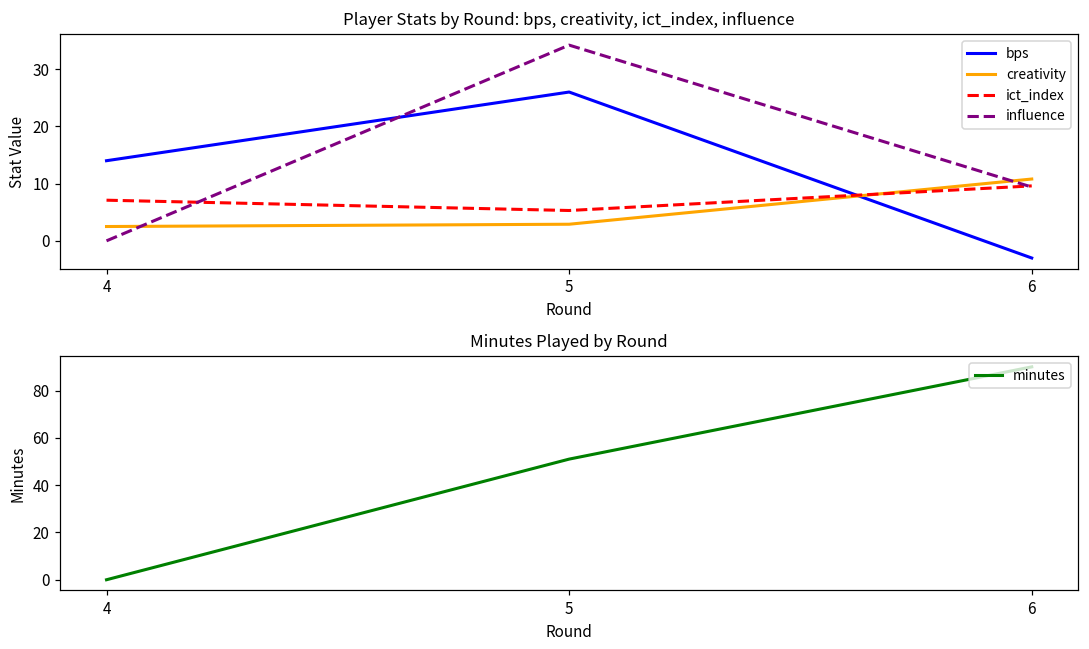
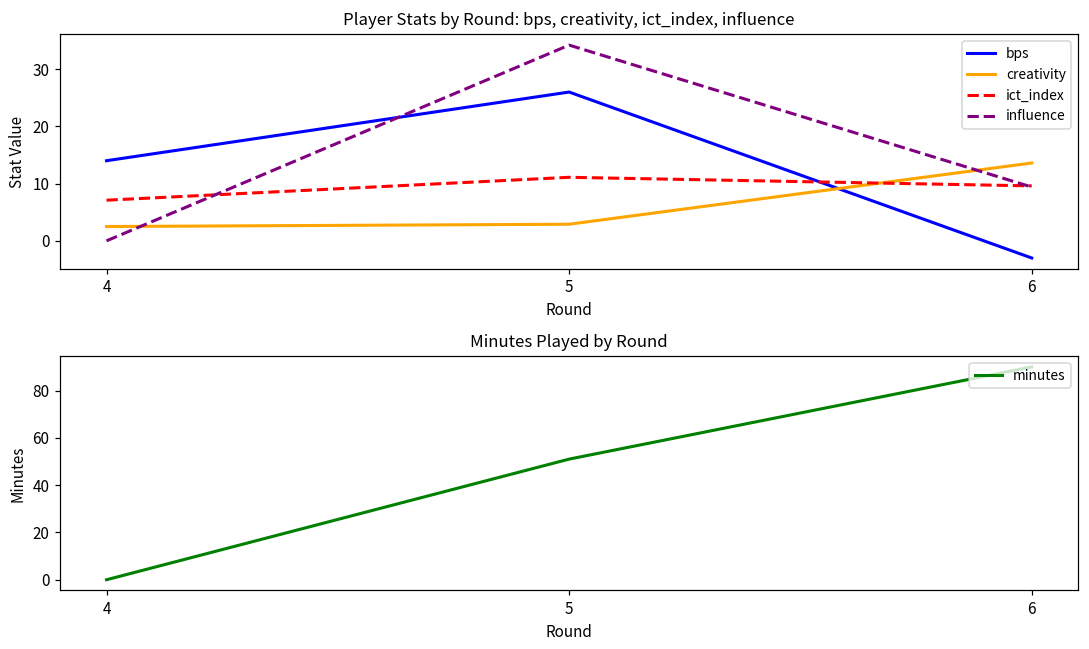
  {
    "Player Stats by Round: bps, creativity, ict_index, influence": {
      "bps": {
        "4": 14,
        "5": 26,
        "6": -3
      },
      "creativity": {
        "4": 3,
        "5": 3,
-       "6": 11
+       "6": 14
      },
      "ict_index": {
        "4": 7,
-       "5": 5
+       "5": 11
      },
      "influence": {
        "4": 0,
        "5": 34
      }
    },
    "Minutes Played by Round": {
      "4": 0,
      "5": 51
    }
  }
